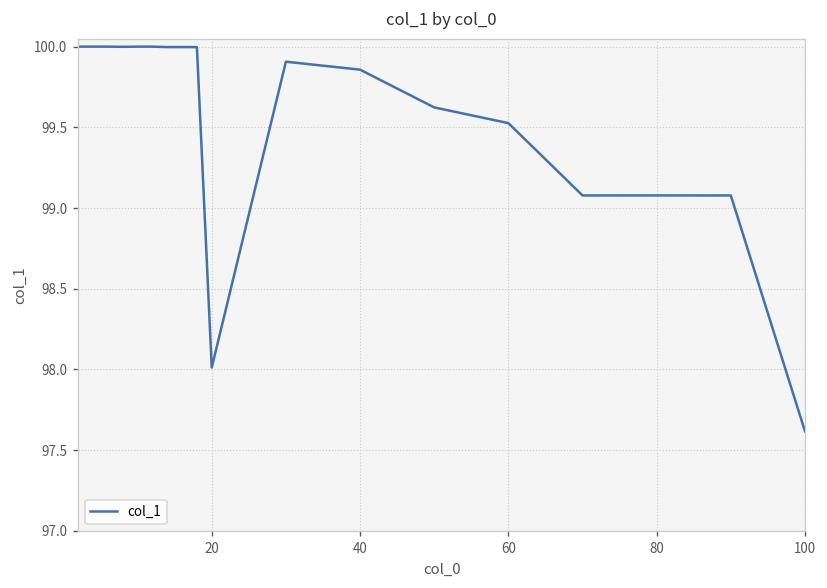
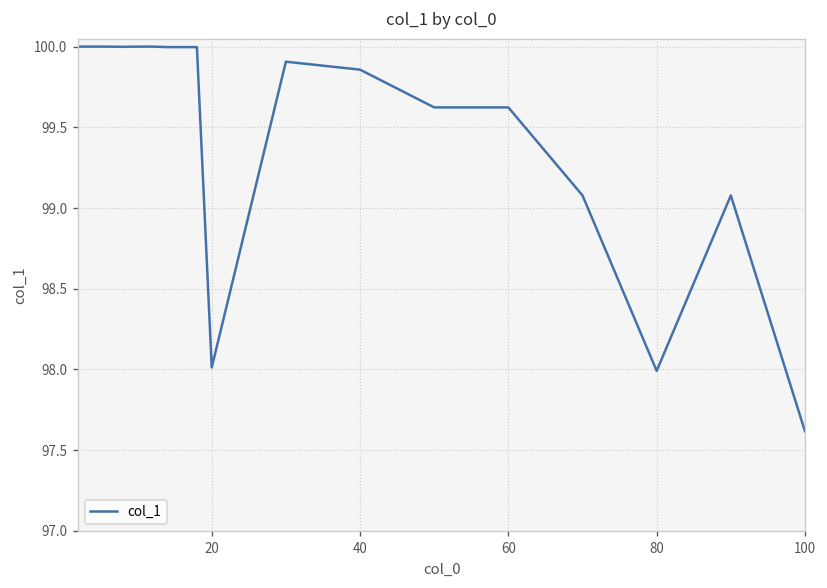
  {
    "20": 98.01,
    "40": 99.86,
-   "60": 99.53,
-   "80": 99.08,
+   "60": 99.62,
+   "80": 97.99,
    "100": 97.62
  }
